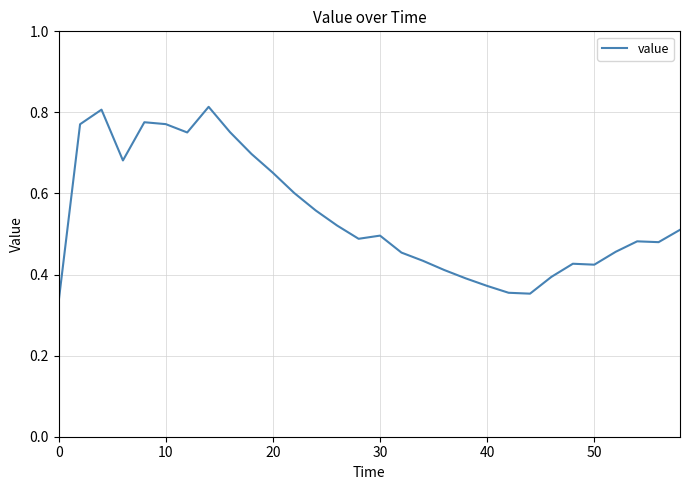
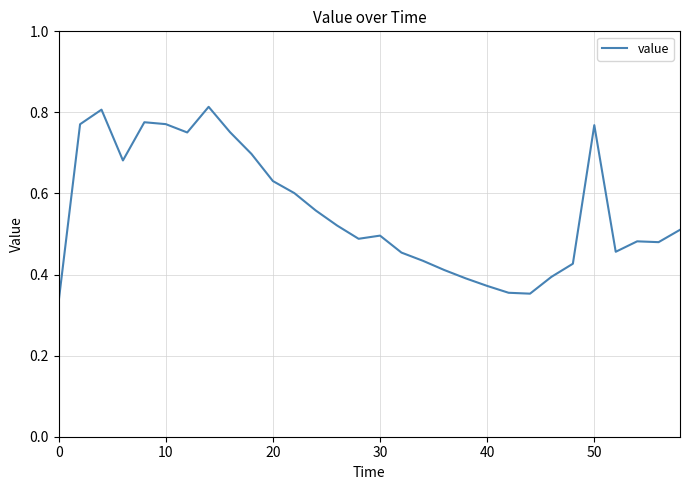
  {
    "0": 0.33,
    "10": 0.77,
-   "20": 0.65,
+   "20": 0.63,
    "30": 0.50,
    "40": 0.37,
-   "50": 0.42
+   "50": 0.77
  }
